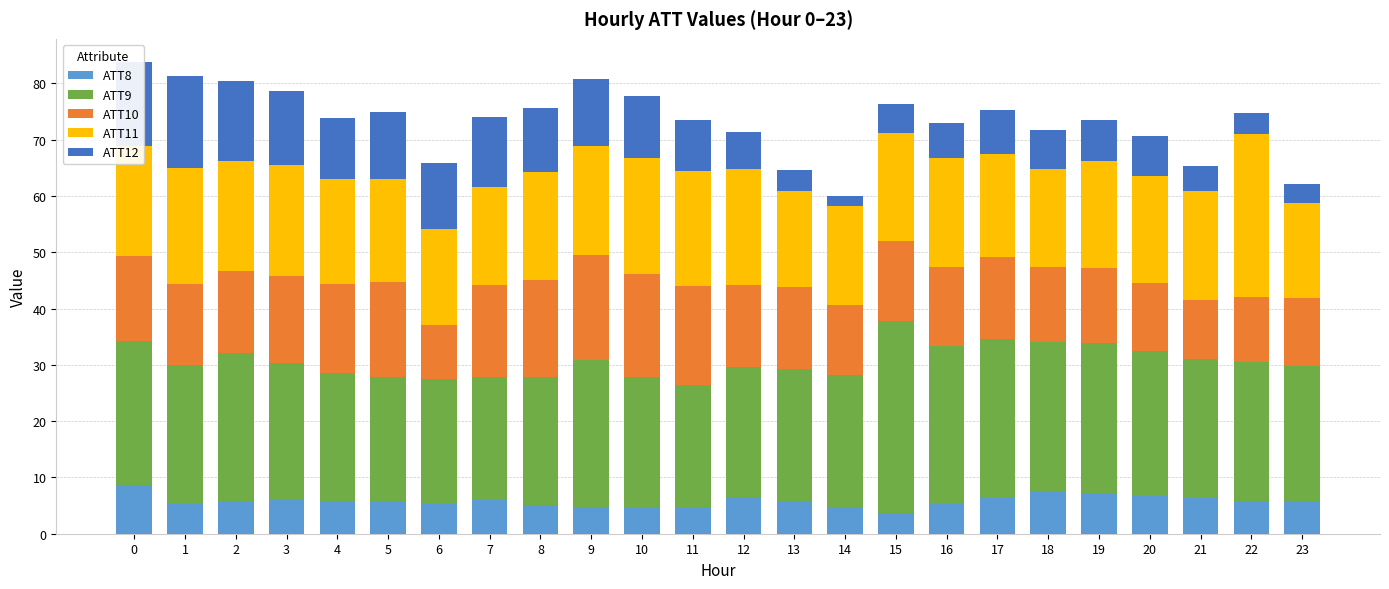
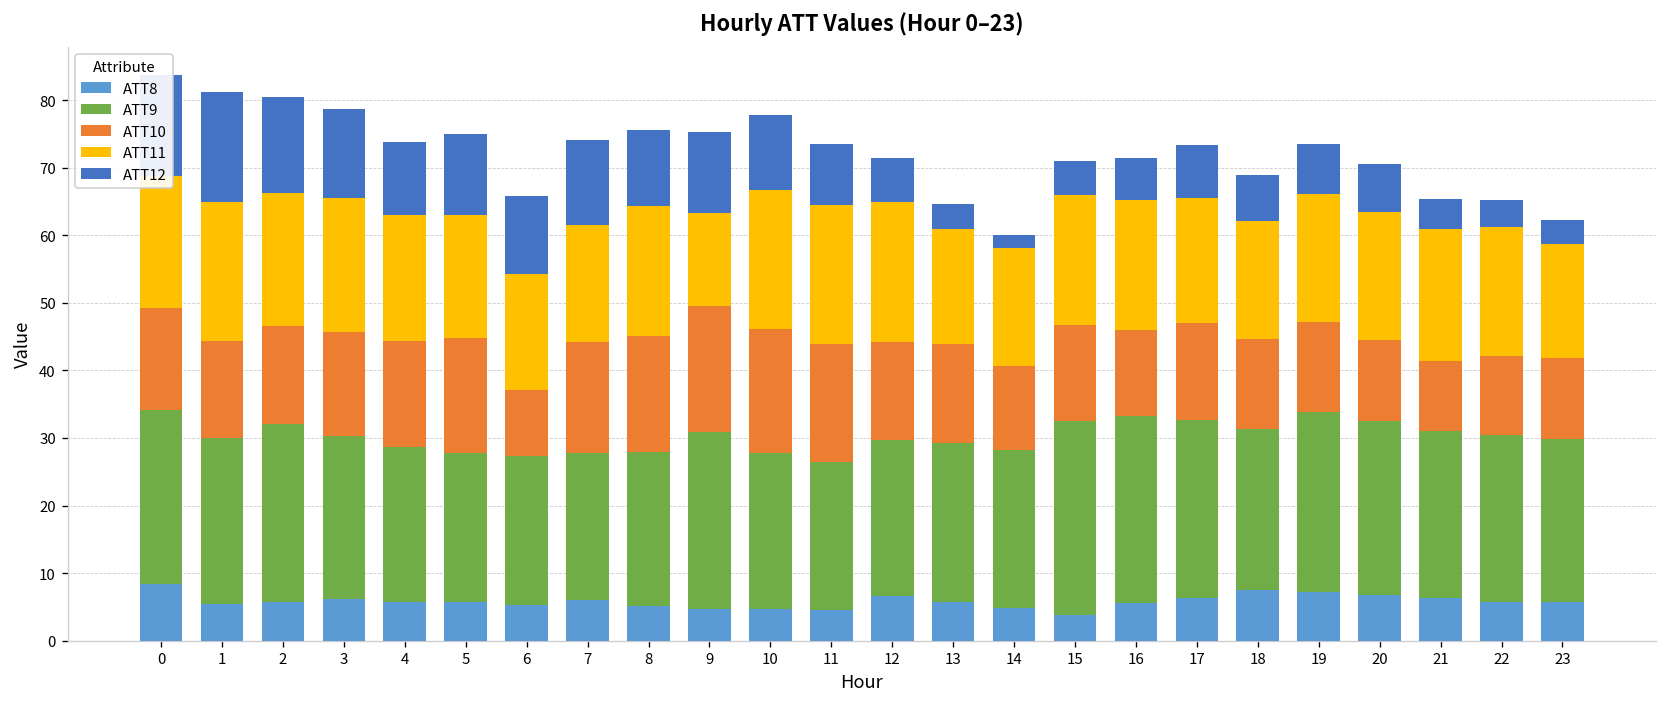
  {
    "ATT9": {
      "0": 26,
      "1": 25,
      "2": 26,
      "3": 24,
      "4": 23,
      "5": 22,
      "6": 22,
      "7": 22,
      "8": 23,
      "9": 26,
      "10": 23,
      "11": 22,
      "12": 23,
      "13": 24,
      "14": 23,
-     "15": 34,
+     "15": 29,
      "16": 28,
-     "17": 28,
-     "18": 26,
+     "17": 26,
+     "18": 24,
      "19": 27,
      "20": 26,
      "21": 25,
      "22": 25,
      "23": 24
    },
    "ATT10": {
      "0": 15,
      "1": 14,
      "2": 15,
      "3": 15,
      "4": 16,
      "5": 17,
      "6": 10,
      "7": 16,
      "8": 17,
      "9": 19,
      "10": 18,
      "11": 17,
      "12": 15,
      "13": 15,
      "14": 12,
      "15": 14,
-     "16": 14,
+     "16": 13,
      "17": 14,
      "18": 13,
      "19": 13,
      "20": 12,
      "21": 10,
      "22": 12,
      "23": 12
    },
    "ATT11": {
      "1": 21,
      "2": 20,
      "3": 20,
      "4": 19,
      "5": 18,
      "6": 17,
      "7": 17,
      "8": 19,
-     "9": 19,
+     "9": 14,
      "10": 21,
      "11": 21,
      "12": 21,
      "13": 17,
      "14": 17,
      "15": 19,
      "16": 19,
      "17": 18,
      "18": 17,
      "19": 19,
      "20": 19,
      "21": 19,
-     "22": 29,
+     "22": 19,
      "23": 17
    }
  }
